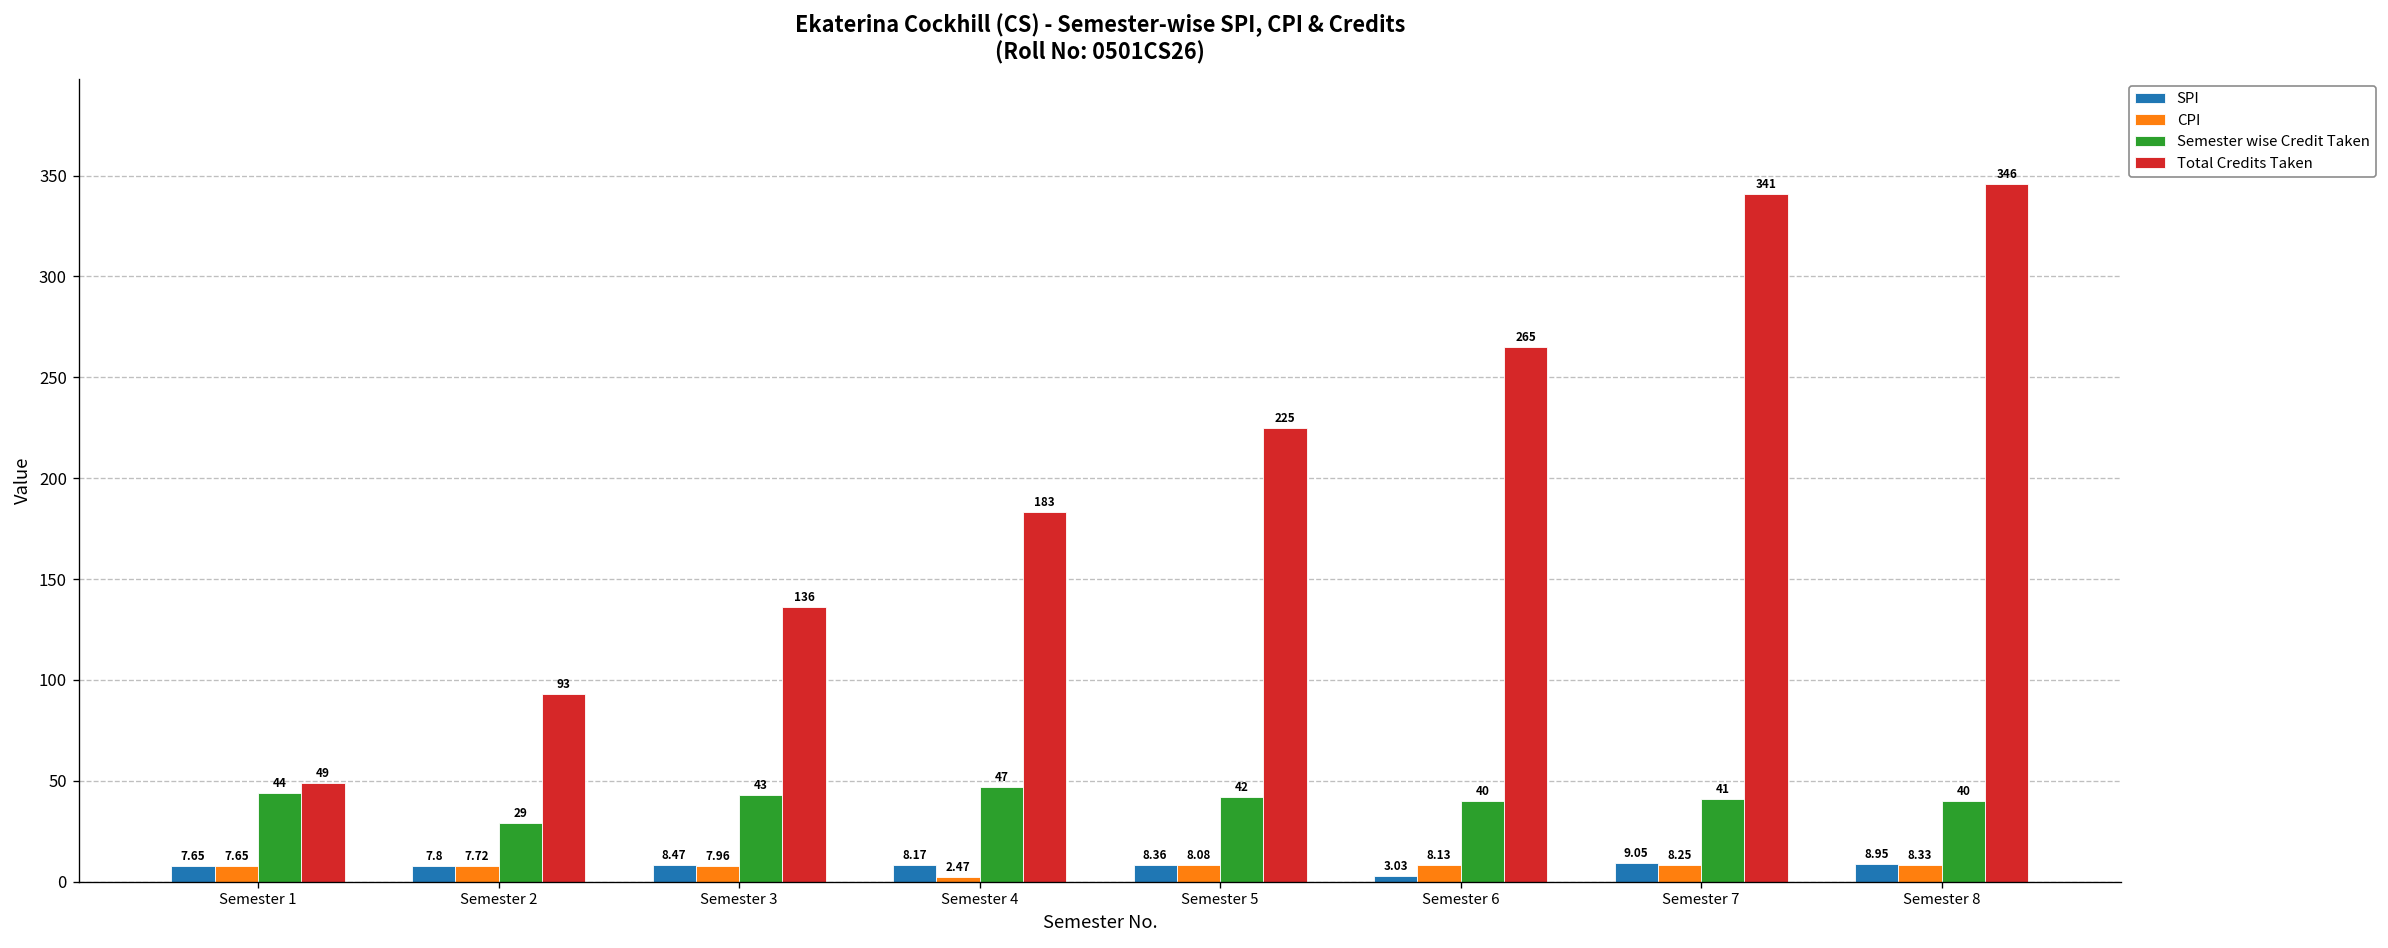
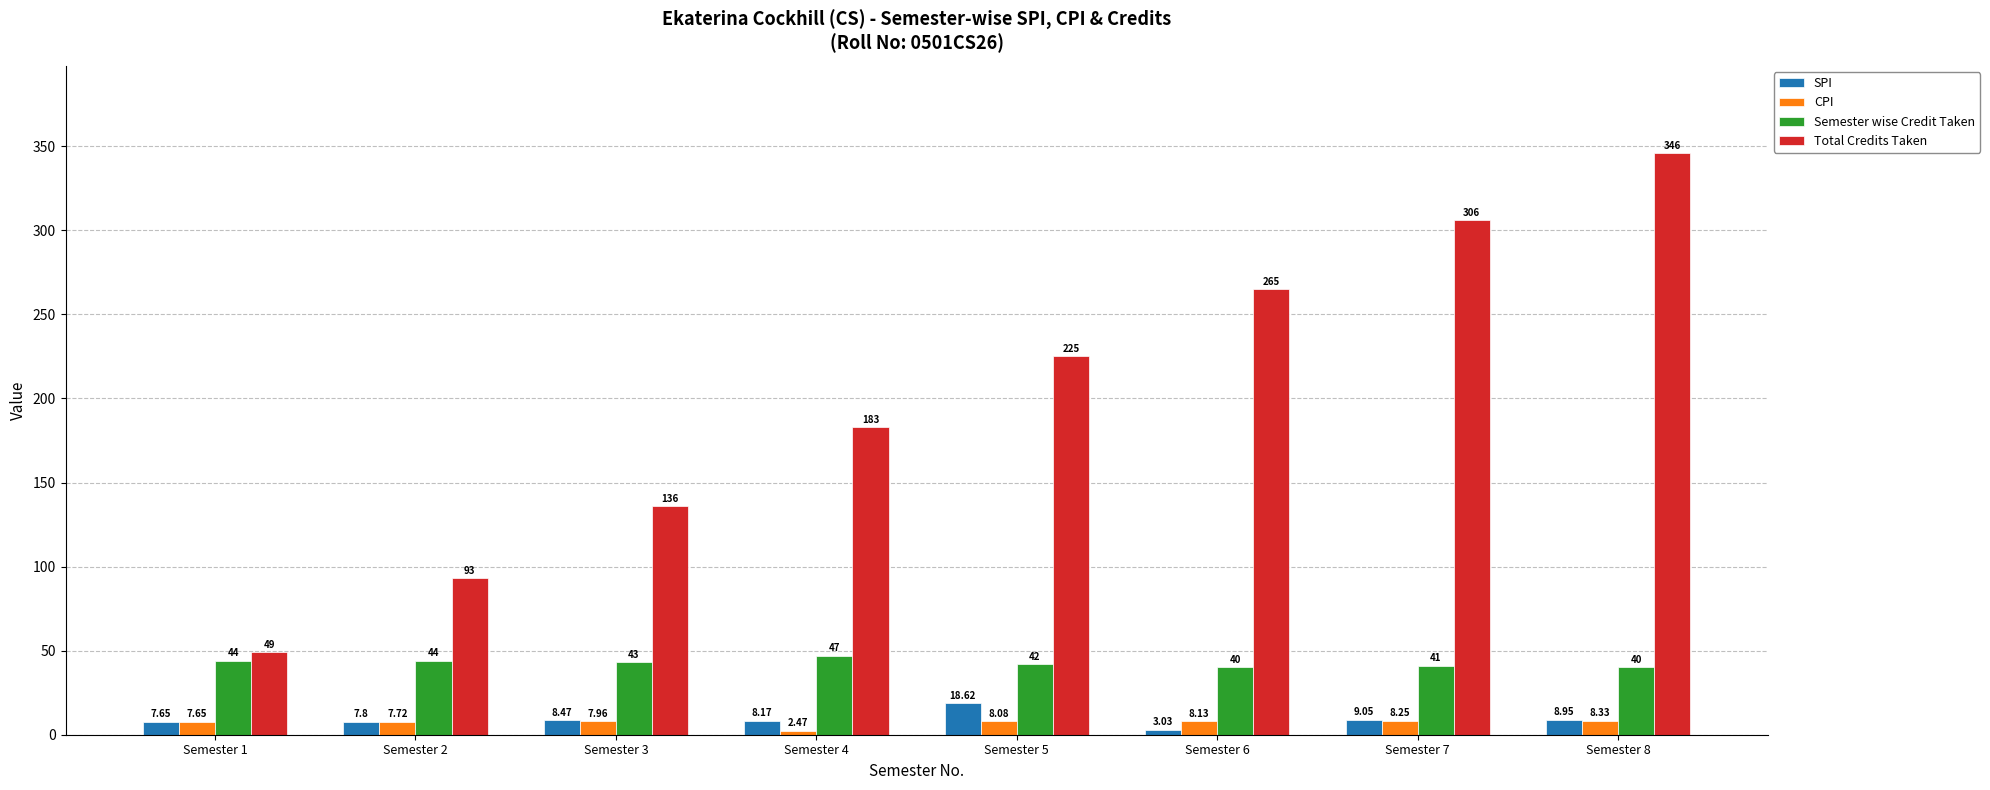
  {
    "SPI": {
      "Semester 1": 7.65,
      "Semester 2": 7.8,
      "Semester 3": 8.47,
      "Semester 4": 8.17,
-     "Semester 5": 8.36,
+     "Semester 5": 18.62,
      "Semester 6": 3.03,
      "Semester 7": 9.05,
      "Semester 8": 8.95
    },
    "CPI": {
      "Semester 1": 7.65,
      "Semester 2": 7.72,
      "Semester 3": 7.96,
      "Semester 4": 2.47,
      "Semester 5": 8.08,
      "Semester 6": 8.13,
      "Semester 7": 8.25,
      "Semester 8": 8.33
    },
    "Semester wise Credit Taken": {
      "Semester 1": 44,
-     "Semester 2": 29,
+     "Semester 2": 44,
      "Semester 3": 43,
      "Semester 4": 47,
      "Semester 5": 42,
      "Semester 6": 40,
      "Semester 7": 41,
      "Semester 8": 40
    },
    "Total Credits Taken": {
      "Semester 1": 49,
      "Semester 2": 93,
      "Semester 3": 136,
      "Semester 4": 183,
      "Semester 5": 225,
      "Semester 6": 265,
-     "Semester 7": 341,
+     "Semester 7": 306,
      "Semester 8": 346
    }
  }
